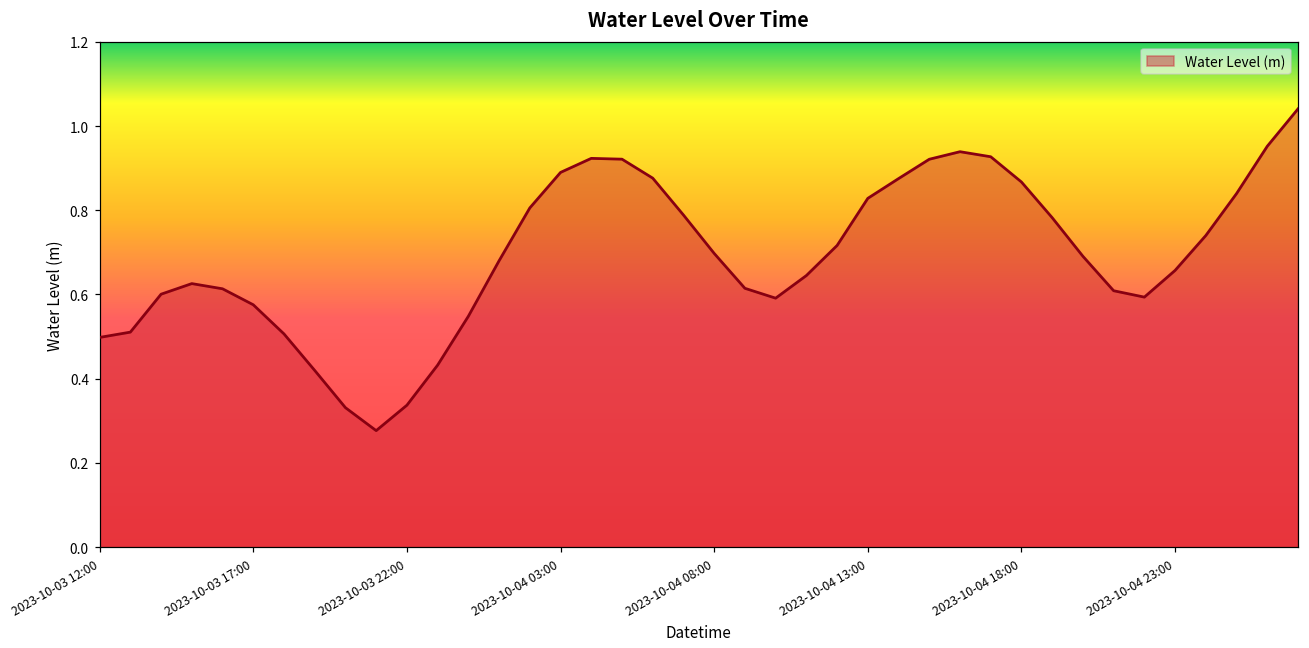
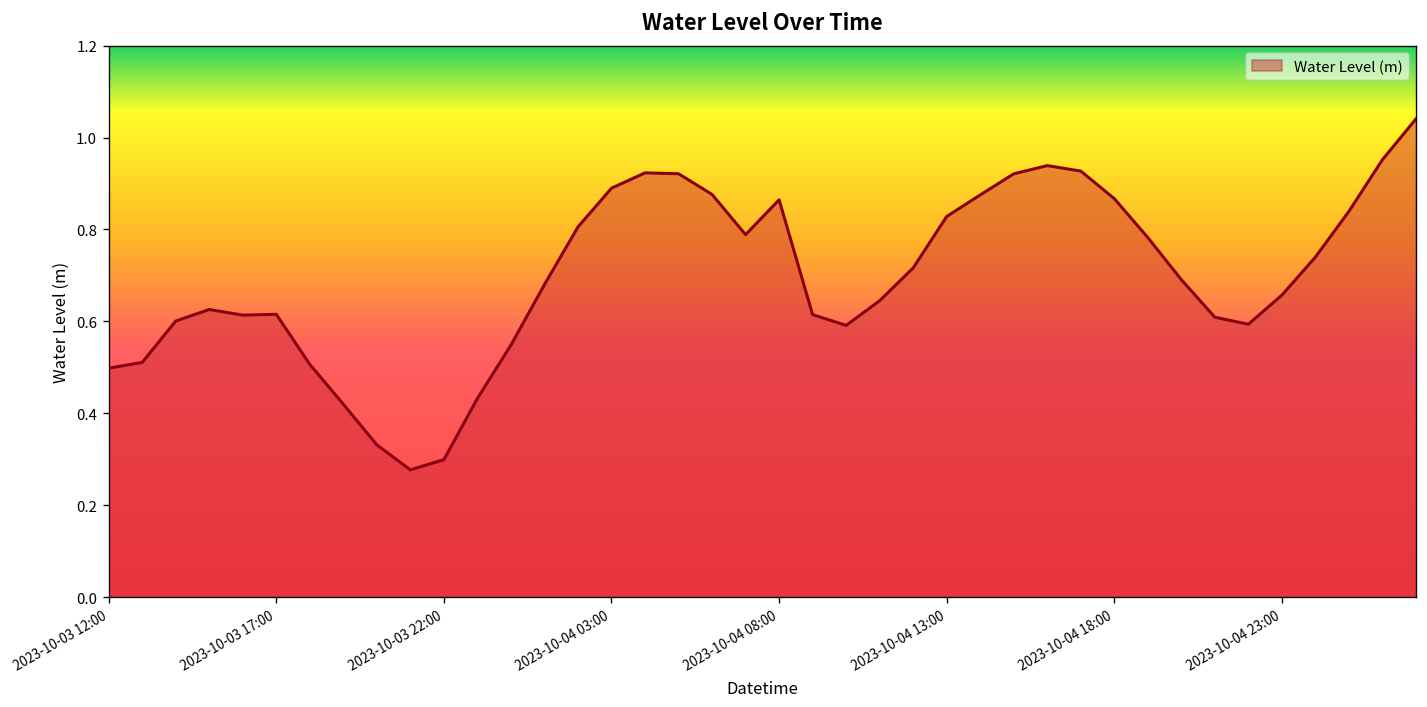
  {
    "2023-10-03 12:00": 0.50,
-   "2023-10-03 17:00": 0.58,
-   "2023-10-03 22:00": 0.34,
+   "2023-10-03 17:00": 0.62,
+   "2023-10-03 22:00": 0.30,
    "2023-10-04 03:00": 0.89,
-   "2023-10-04 08:00": 0.70,
+   "2023-10-04 08:00": 0.86,
    "2023-10-04 13:00": 0.83,
    "2023-10-04 18:00": 0.87,
    "2023-10-04 23:00": 0.66
  }
